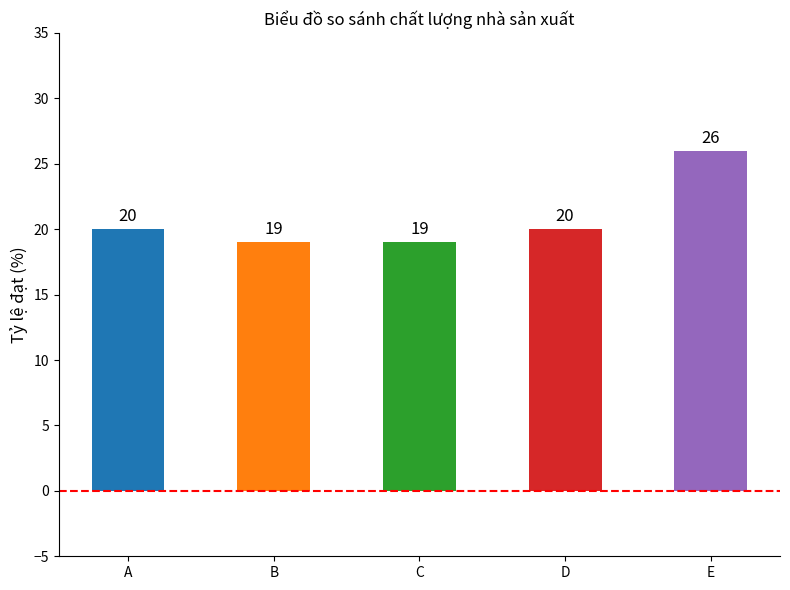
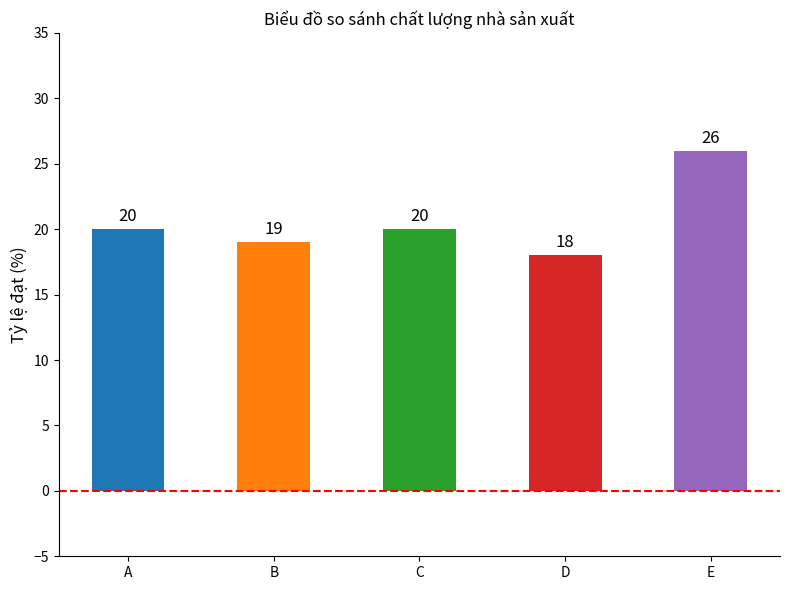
  {
    "A": 20,
    "B": 19,
-   "C": 19,
-   "D": 20,
+   "C": 20,
+   "D": 18,
    "E": 26
  }
